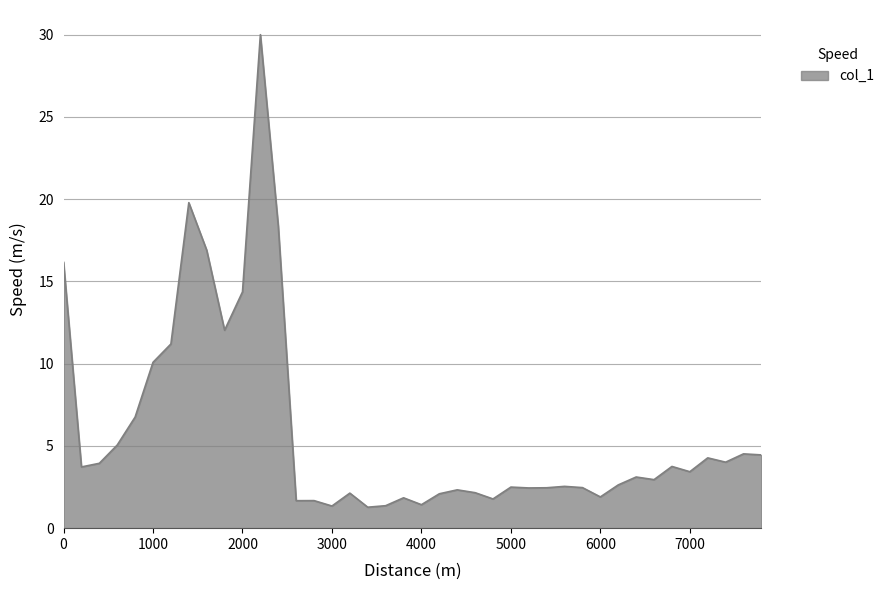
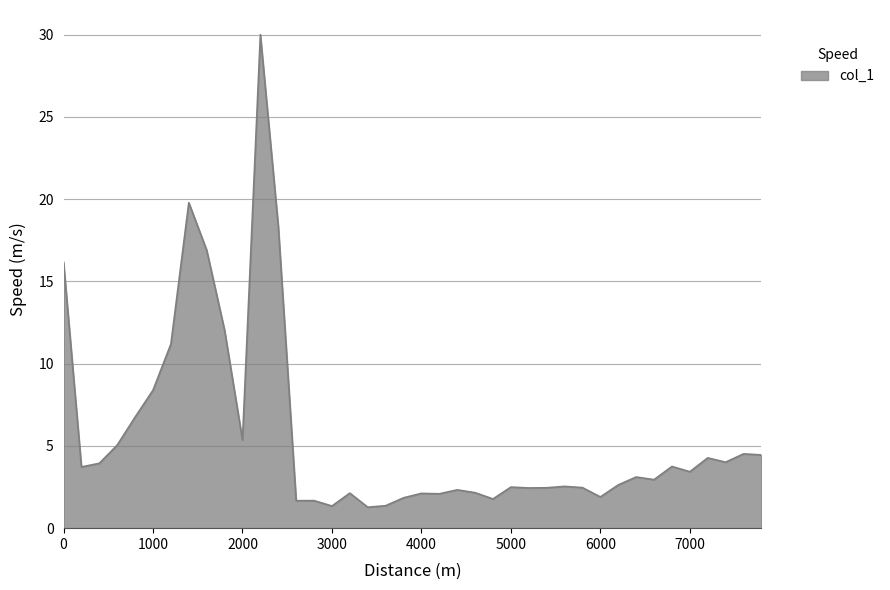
  {
    "0": 16.2,
-   "1000": 10.1,
-   "2000": 14.4,
+   "1000": 8.4,
+   "2000": 5.4,
    "3000": 1.3,
-   "4000": 1.4,
+   "4000": 2.1,
    "5000": 2.5,
    "6000": 1.9,
    "7000": 3.4
  }
